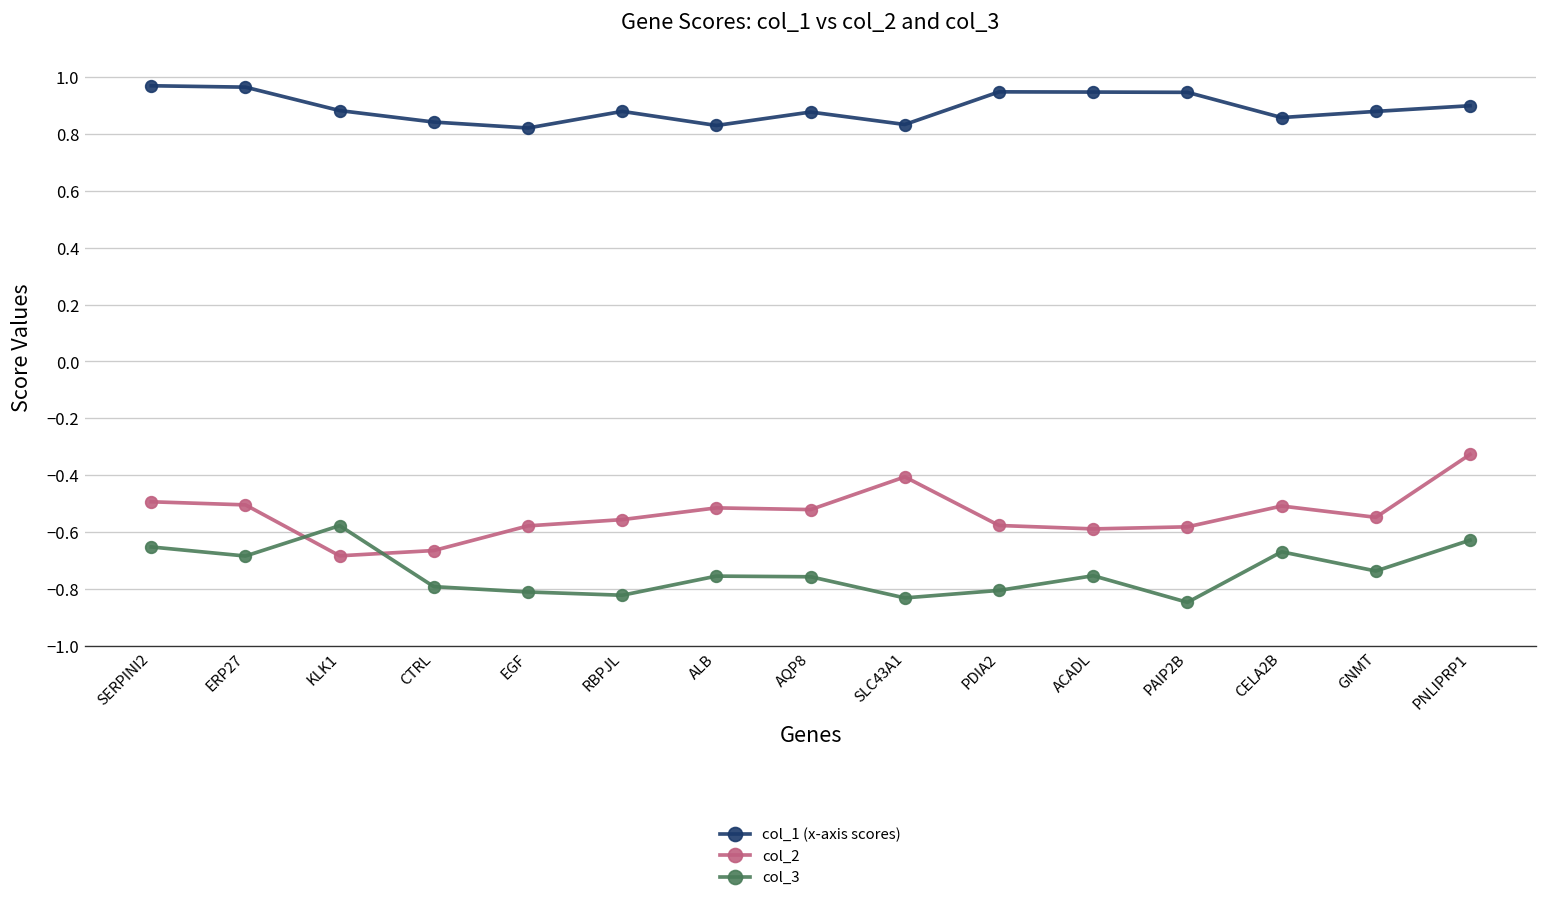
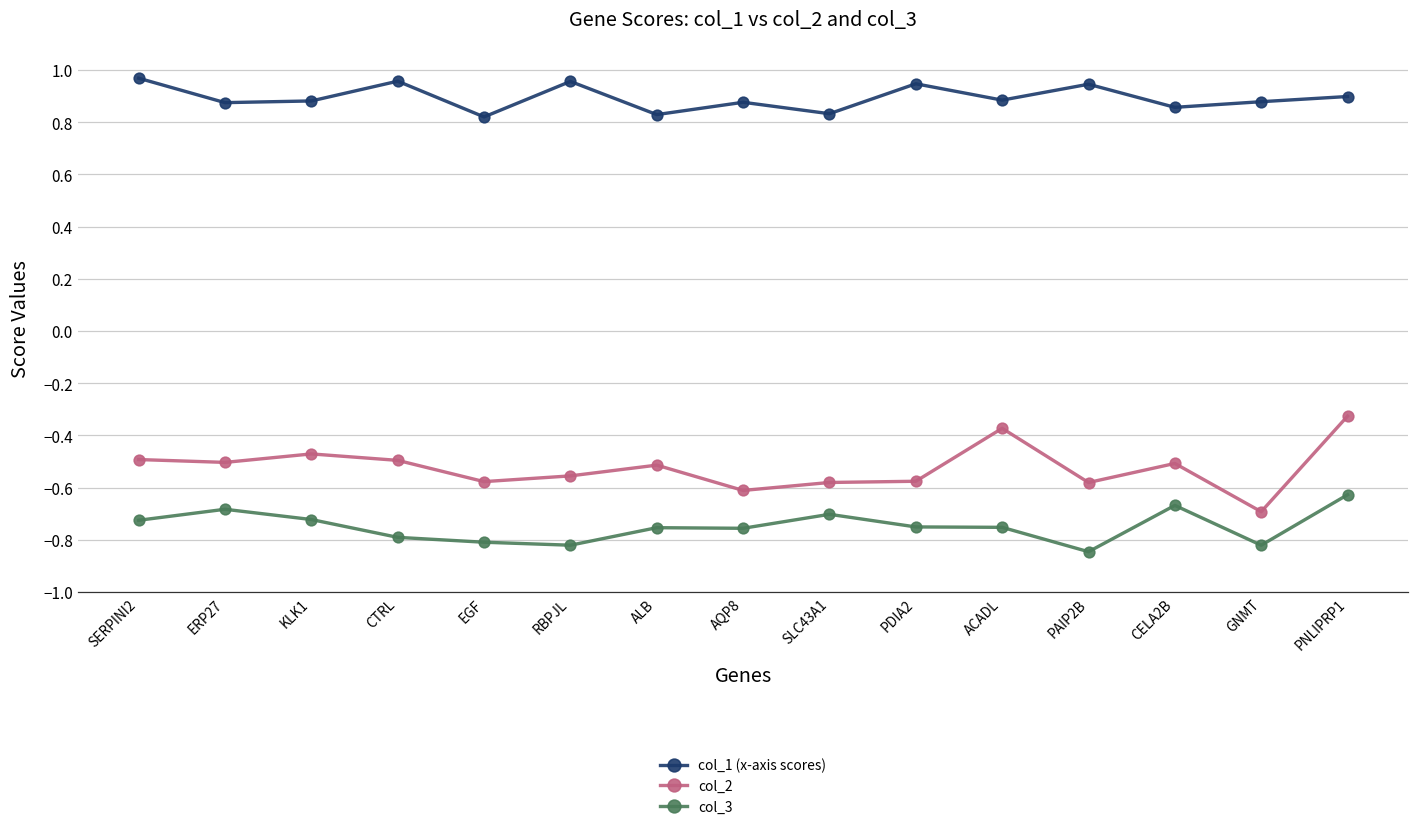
  {
    "col_1 (x-axis scores)": {
      "SERPINI2": 0.97,
-     "ERP27": 0.96,
+     "ERP27": 0.87,
      "KLK1": 0.88,
-     "CTRL": 0.84,
+     "CTRL": 0.96,
      "EGF": 0.82,
-     "RBPJL": 0.88,
+     "RBPJL": 0.96,
      "ALB": 0.83,
      "AQP8": 0.88,
      "SLC43A1": 0.83,
      "PDIA2": 0.95,
-     "ACADL": 0.95,
+     "ACADL": 0.88,
      "PAIP2B": 0.95,
      "CELA2B": 0.86,
      "GNMT": 0.88,
      "PNLIPRP1": 0.90
    },
    "col_2": {
      "SERPINI2": -0.49,
      "ERP27": -0.50,
-     "KLK1": -0.68,
-     "CTRL": -0.66,
+     "KLK1": -0.47,
+     "CTRL": -0.50,
      "EGF": -0.58,
      "RBPJL": -0.56,
      "ALB": -0.51,
-     "AQP8": -0.52,
-     "SLC43A1": -0.41,
+     "AQP8": -0.61,
+     "SLC43A1": -0.58,
      "PDIA2": -0.58,
-     "ACADL": -0.59,
+     "ACADL": -0.37,
      "PAIP2B": -0.58,
      "CELA2B": -0.51,
-     "GNMT": -0.55,
+     "GNMT": -0.69,
      "PNLIPRP1": -0.33
    },
    "col_3": {
-     "SERPINI2": -0.65,
+     "SERPINI2": -0.73,
      "ERP27": -0.68,
-     "KLK1": -0.58,
+     "KLK1": -0.72,
      "CTRL": -0.79,
      "EGF": -0.81,
      "RBPJL": -0.82,
      "ALB": -0.75,
      "AQP8": -0.76,
-     "SLC43A1": -0.83,
-     "PDIA2": -0.80,
+     "SLC43A1": -0.70,
+     "PDIA2": -0.75,
      "ACADL": -0.75,
      "PAIP2B": -0.85,
      "CELA2B": -0.67,
-     "GNMT": -0.74,
+     "GNMT": -0.82,
      "PNLIPRP1": -0.63
    }
  }
